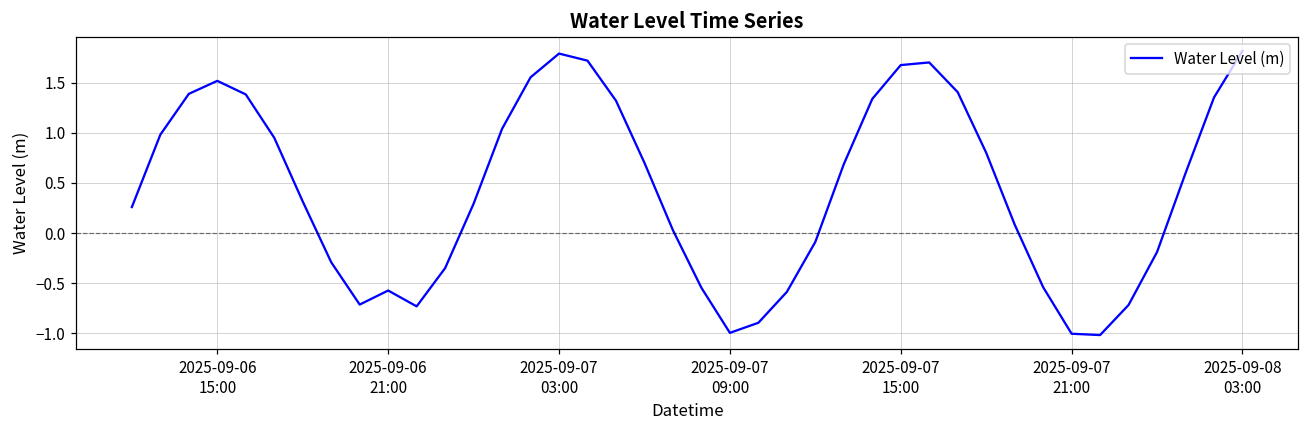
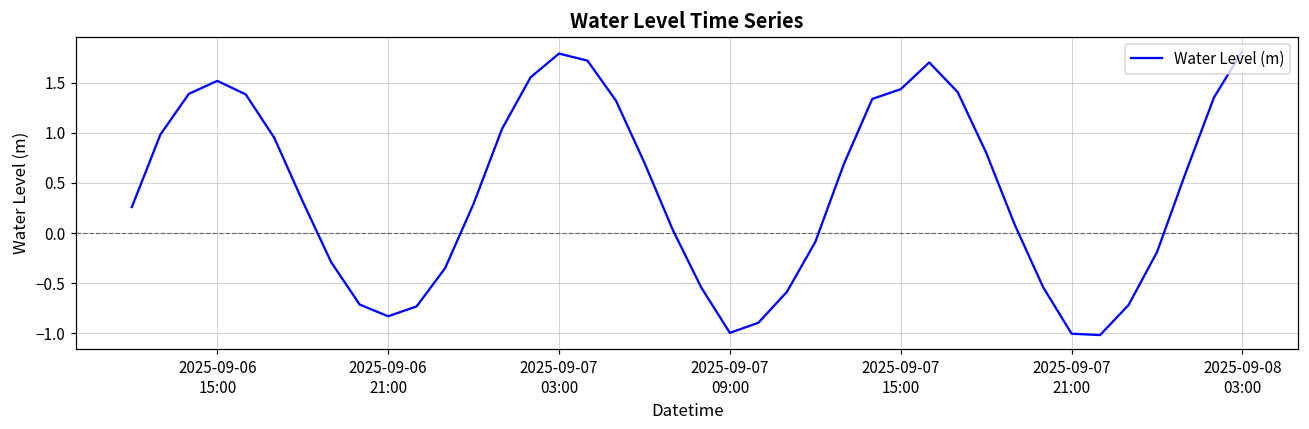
  {
    "2025-09-06 15:00": 1.5,
-   "2025-09-06 21:00": -0.6,
+   "2025-09-06 21:00": -0.8,
    "2025-09-07 03:00": 1.8,
    "2025-09-07 09:00": -1.0,
-   "2025-09-07 15:00": 1.7,
+   "2025-09-07 15:00": 1.4,
    "2025-09-07 21:00": -1.0
  }
